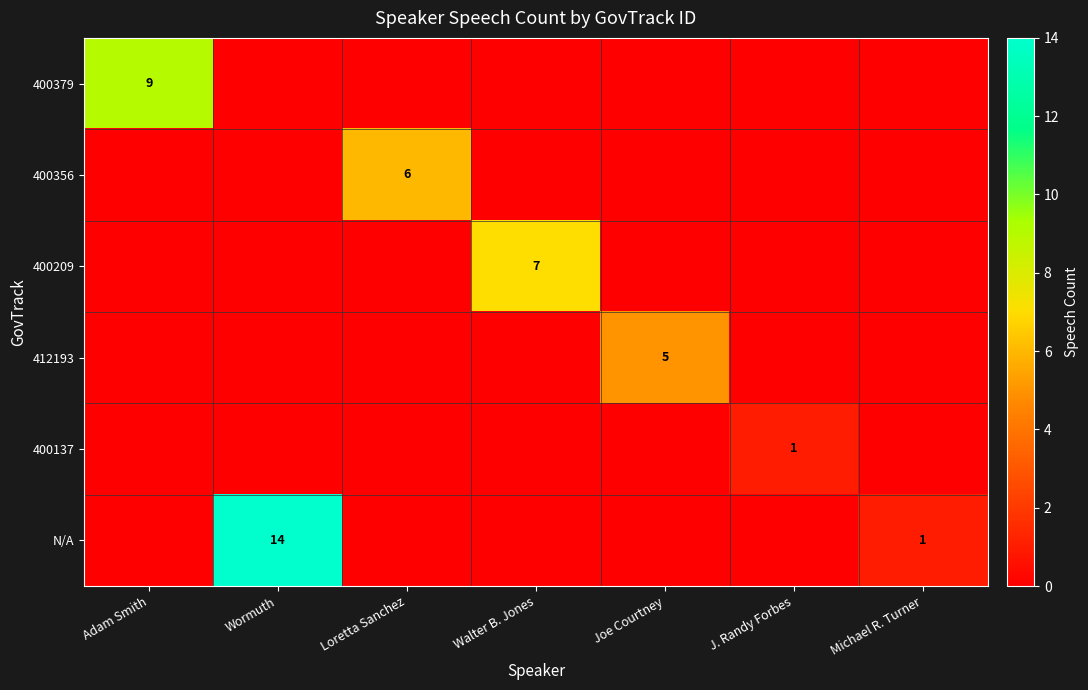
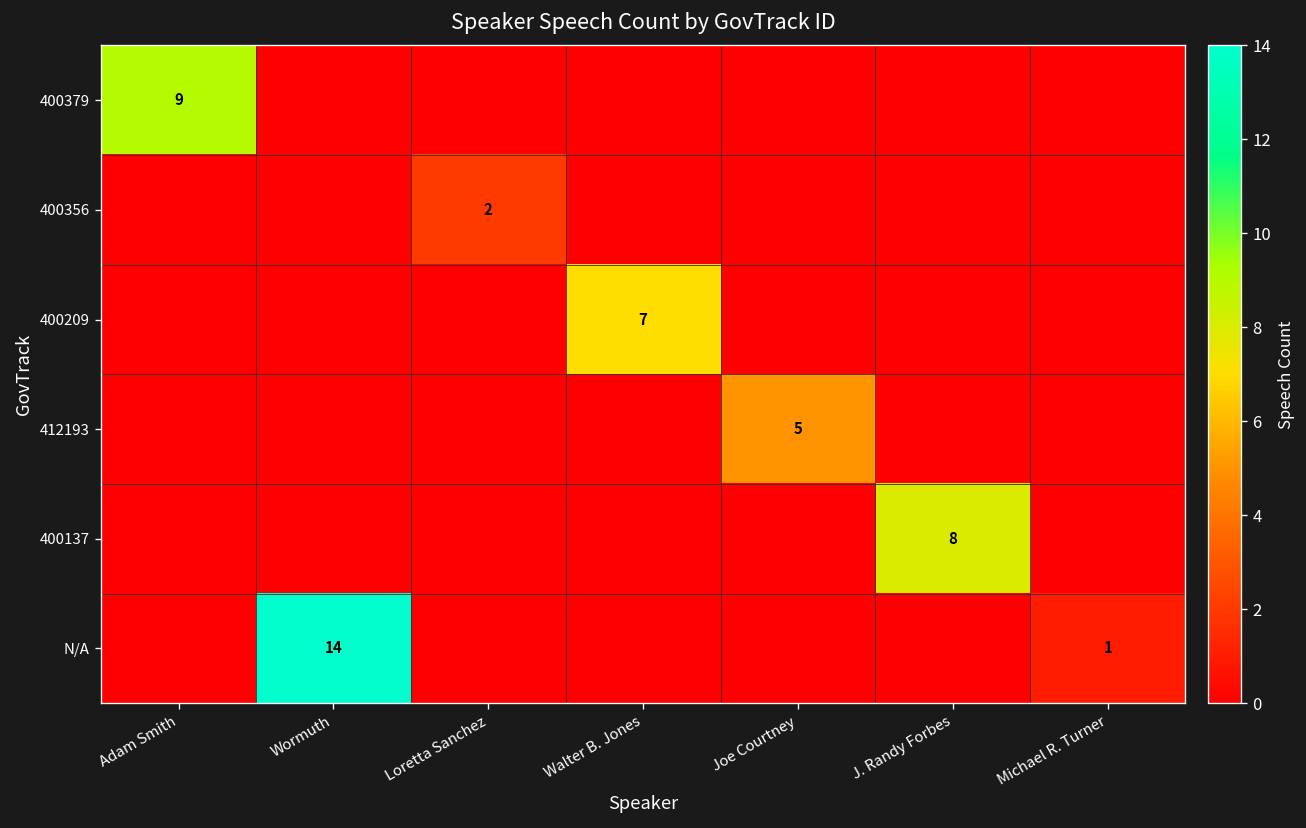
  {
    "400379": {
      "Adam Smith": 9
    },
    "400356": {
-     "Loretta Sanchez": 6
+     "Loretta Sanchez": 2
    },
    "400209": {
      "Walter B. Jones": 7
    },
    "412193": {
      "Joe Courtney": 5
    },
    "400137": {
-     "J. Randy Forbes": 1
+     "J. Randy Forbes": 8
    },
    "N/A": {
      "Wormuth": 14,
      "Michael R. Turner": 1
    }
  }
